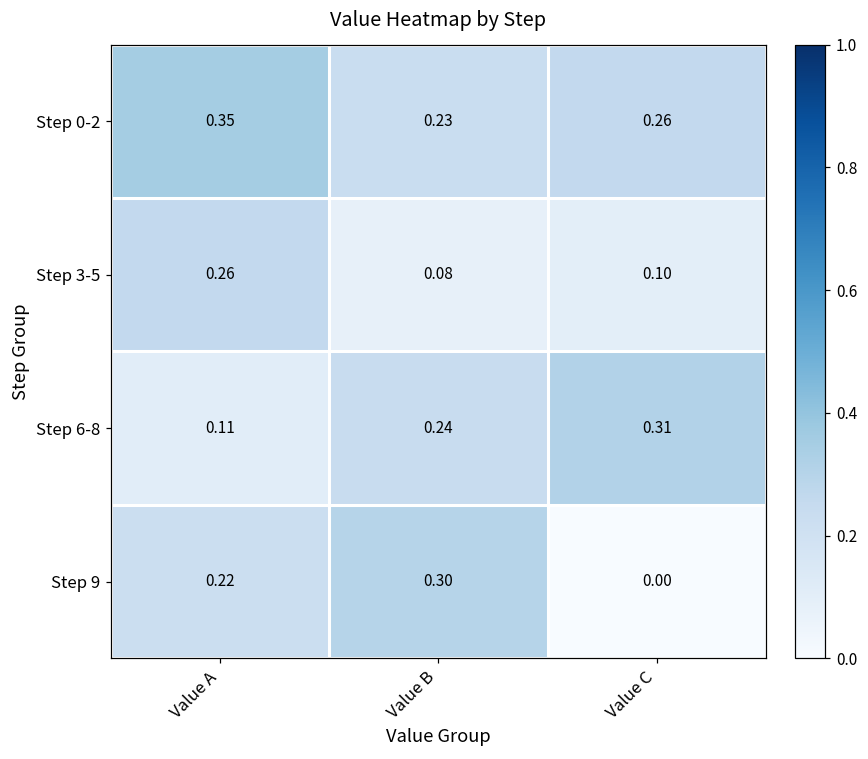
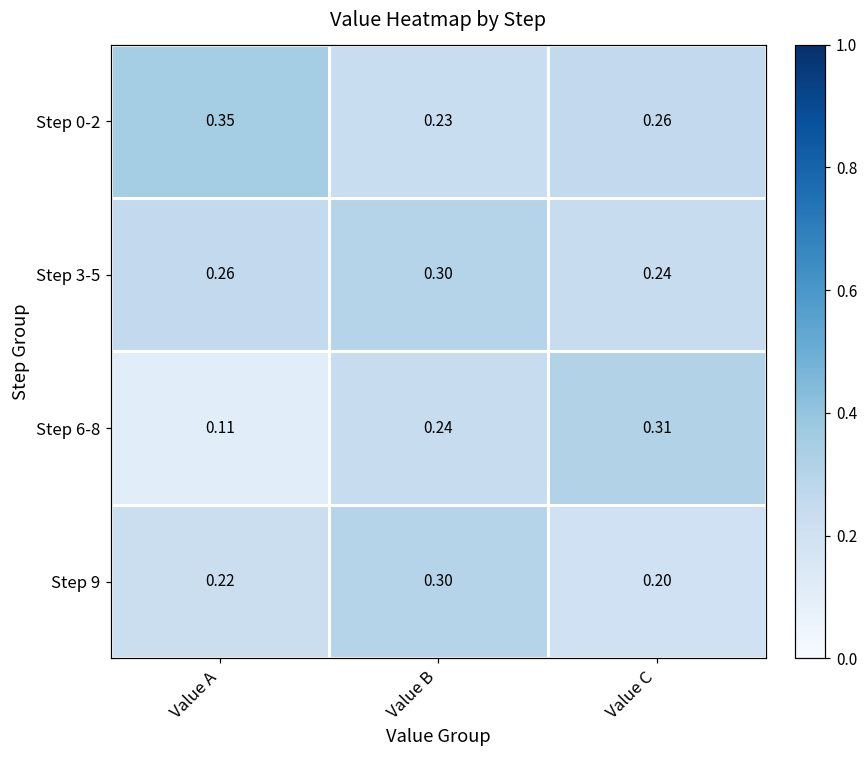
  {
    "Step 0-2": {
      "Value A": 0.35,
      "Value B": 0.23,
      "Value C": 0.26
    },
    "Step 3-5": {
      "Value A": 0.26,
-     "Value B": 0.08,
-     "Value C": 0.10
+     "Value B": 0.30,
+     "Value C": 0.24
    },
    "Step 6-8": {
      "Value A": 0.11,
      "Value B": 0.24,
      "Value C": 0.31
    },
    "Step 9": {
      "Value A": 0.22,
      "Value B": 0.30,
-     "Value C": 0.00
+     "Value C": 0.20
    }
  }
